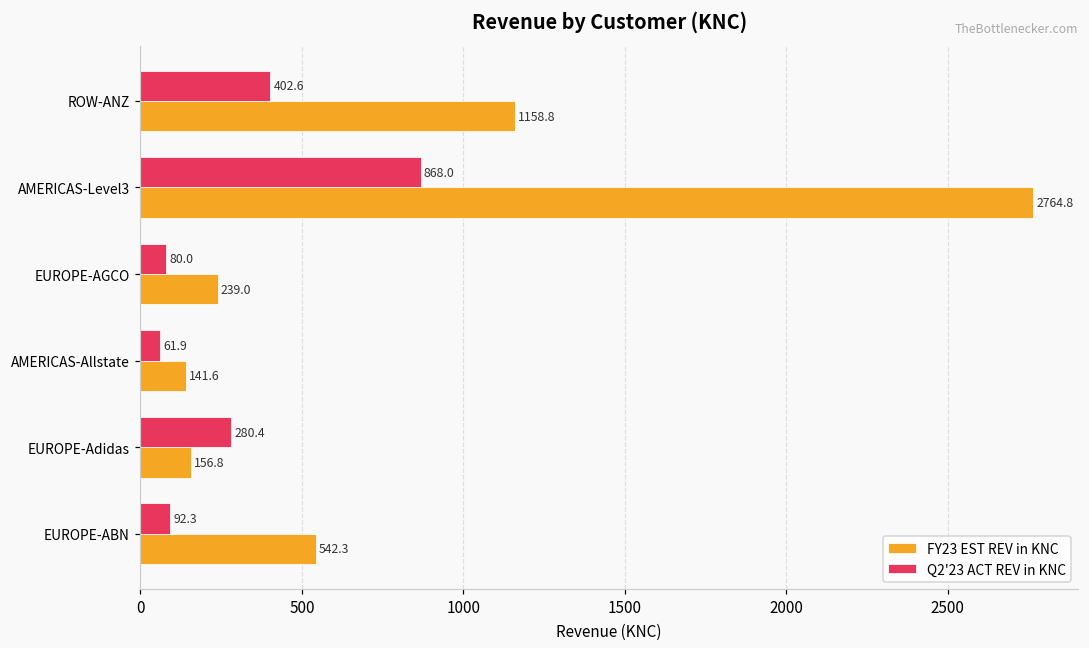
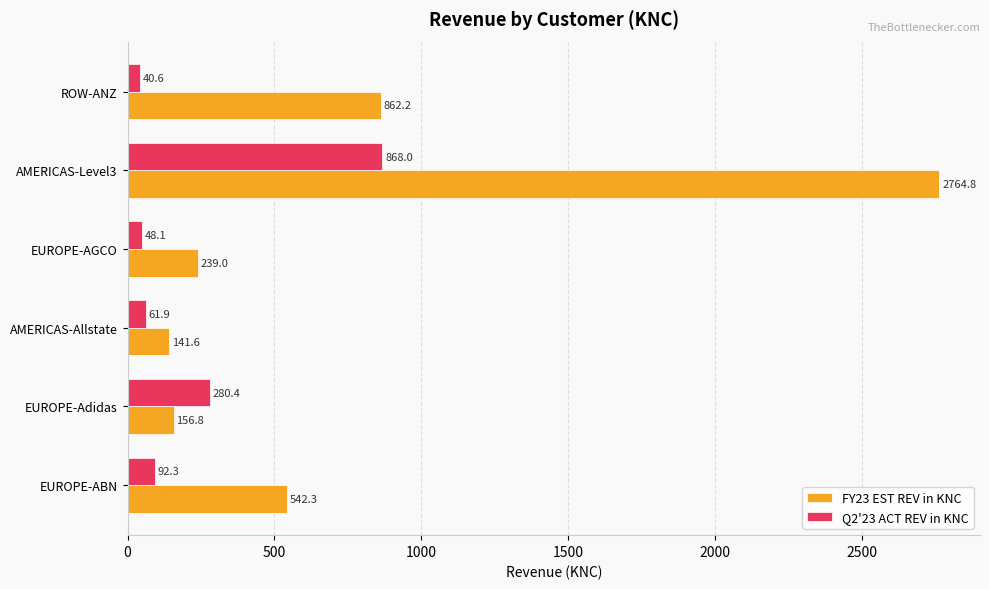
  {
    "FY23 EST REV in KNC": {
-     "ROW-ANZ": 1158.8,
+     "ROW-ANZ": 862.2,
      "AMERICAS-Level3": 2764.8,
      "EUROPE-AGCO": 239.0,
      "AMERICAS-Allstate": 141.6,
      "EUROPE-Adidas": 156.8,
      "EUROPE-ABN": 542.3
    },
    "Q2'23 ACT REV in KNC": {
-     "ROW-ANZ": 402.6,
+     "ROW-ANZ": 40.6,
      "AMERICAS-Level3": 868.0,
-     "EUROPE-AGCO": 80.0,
+     "EUROPE-AGCO": 48.1,
      "AMERICAS-Allstate": 61.9,
      "EUROPE-Adidas": 280.4,
      "EUROPE-ABN": 92.3
    }
  }
